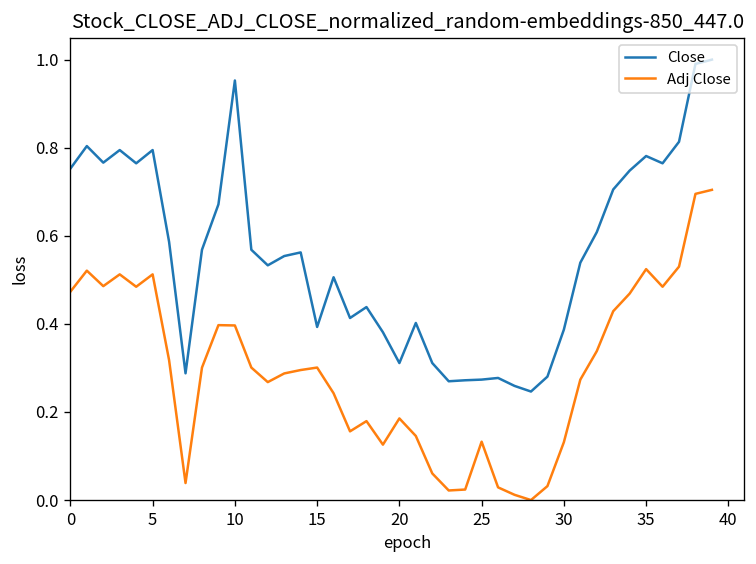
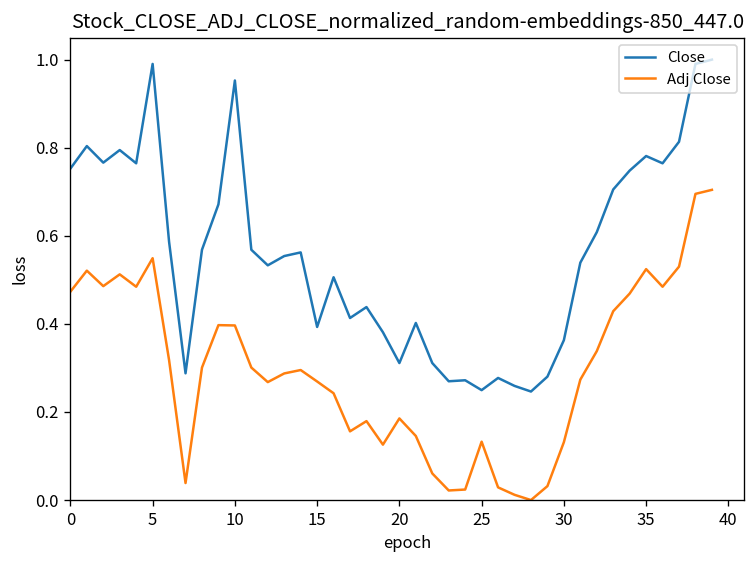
  {
    "Close": {
      "0": 0.75,
-     "5": 0.79,
+     "5": 0.99,
      "10": 0.95,
      "15": 0.39,
      "20": 0.31,
-     "25": 0.27,
-     "30": 0.39,
+     "25": 0.25,
+     "30": 0.36,
      "35": 0.78
    },
    "Adj Close": {
      "0": 0.47,
-     "5": 0.51,
+     "5": 0.55,
      "10": 0.40,
-     "15": 0.30,
+     "15": 0.27,
      "20": 0.19,
      "25": 0.13,
      "30": 0.13,
      "35": 0.52
    }
  }
